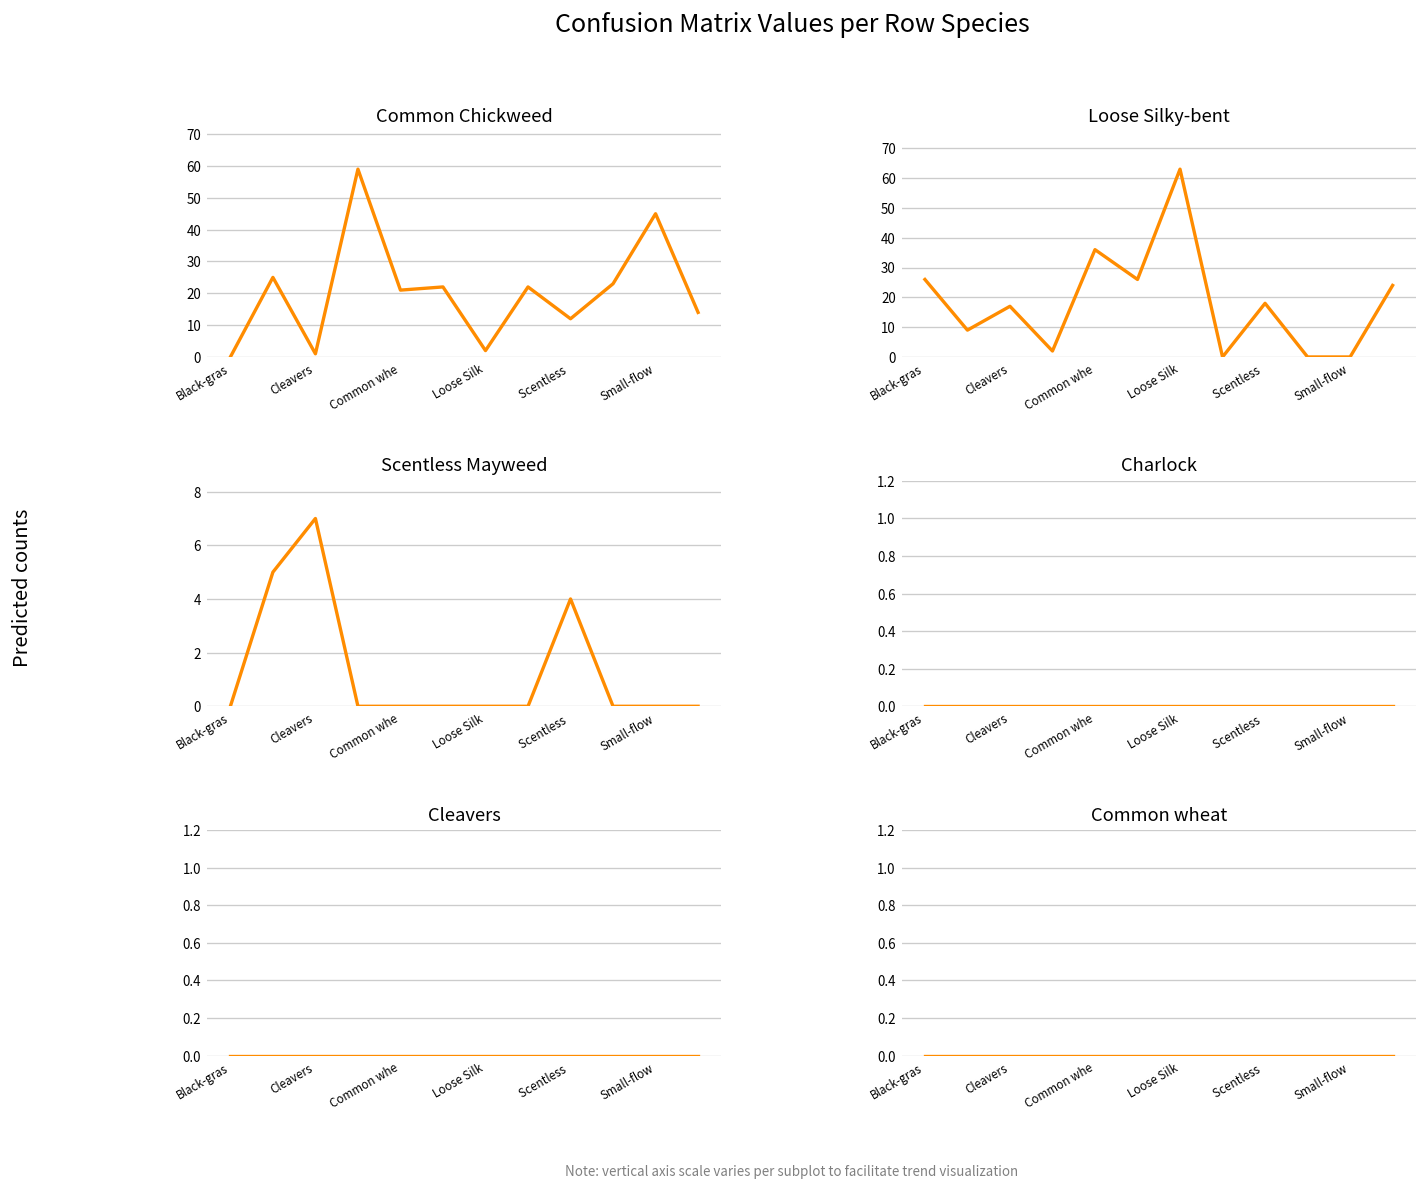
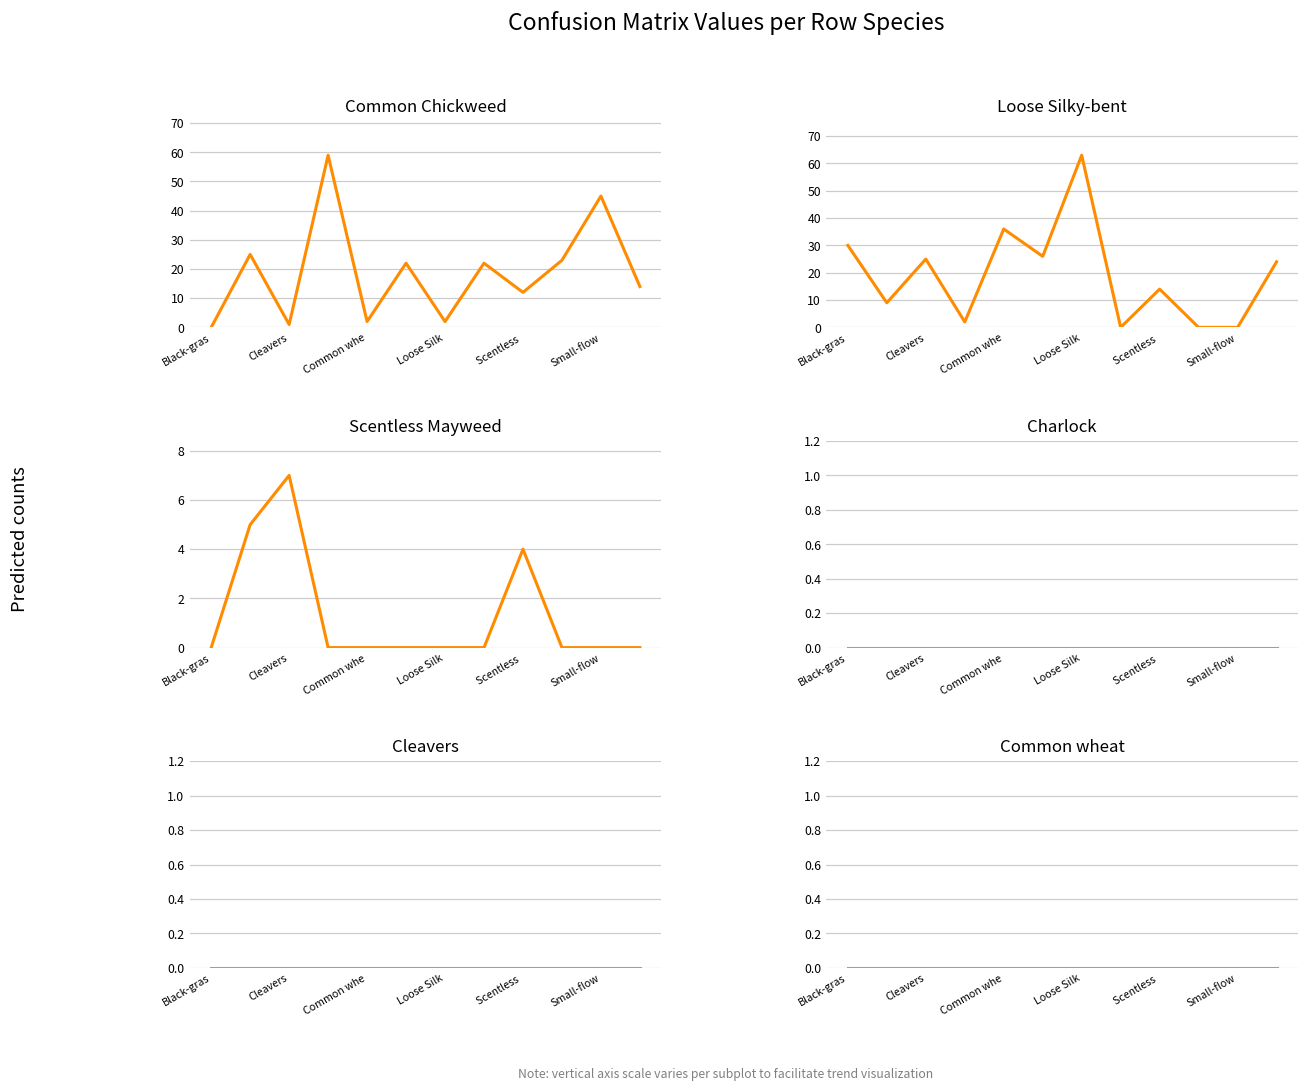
  {
    "Common Chickweed": {
      "Black-gras": 0,
      "Cleavers": 1,
-     "Common whe": 21,
+     "Common whe": 2,
      "Loose Silk": 2,
      "Scentless": 12,
      "Small-flow": 45
    },
    "Loose Silky-bent": {
-     "Black-gras": 26,
-     "Cleavers": 17,
+     "Black-gras": 30,
+     "Cleavers": 25,
      "Common whe": 36,
      "Loose Silk": 63,
-     "Scentless": 18,
+     "Scentless": 14,
      "Small-flow": 0
    },
    "Scentless Mayweed": {
      "Black-gras": 0.0,
      "Cleavers": 7.0,
      "Common whe": 0.0,
      "Loose Silk": 0.0,
      "Scentless": 4.0,
      "Small-flow": 0.0
    },
    "Charlock": {
      "Black-gras": 0.00,
      "Cleavers": 0.00,
      "Common whe": 0.00,
      "Loose Silk": 0.00,
      "Scentless": 0.00,
      "Small-flow": 0.00
    },
    "Cleavers": {
      "Black-gras": 0.00,
      "Cleavers": 0.00,
      "Common whe": 0.00,
      "Loose Silk": 0.00,
      "Scentless": 0.00,
      "Small-flow": 0.00
    },
    "Common wheat": {
      "Black-gras": 0.00,
      "Cleavers": 0.00,
      "Common whe": 0.00,
      "Loose Silk": 0.00,
      "Scentless": 0.00,
      "Small-flow": 0.00
    }
  }
